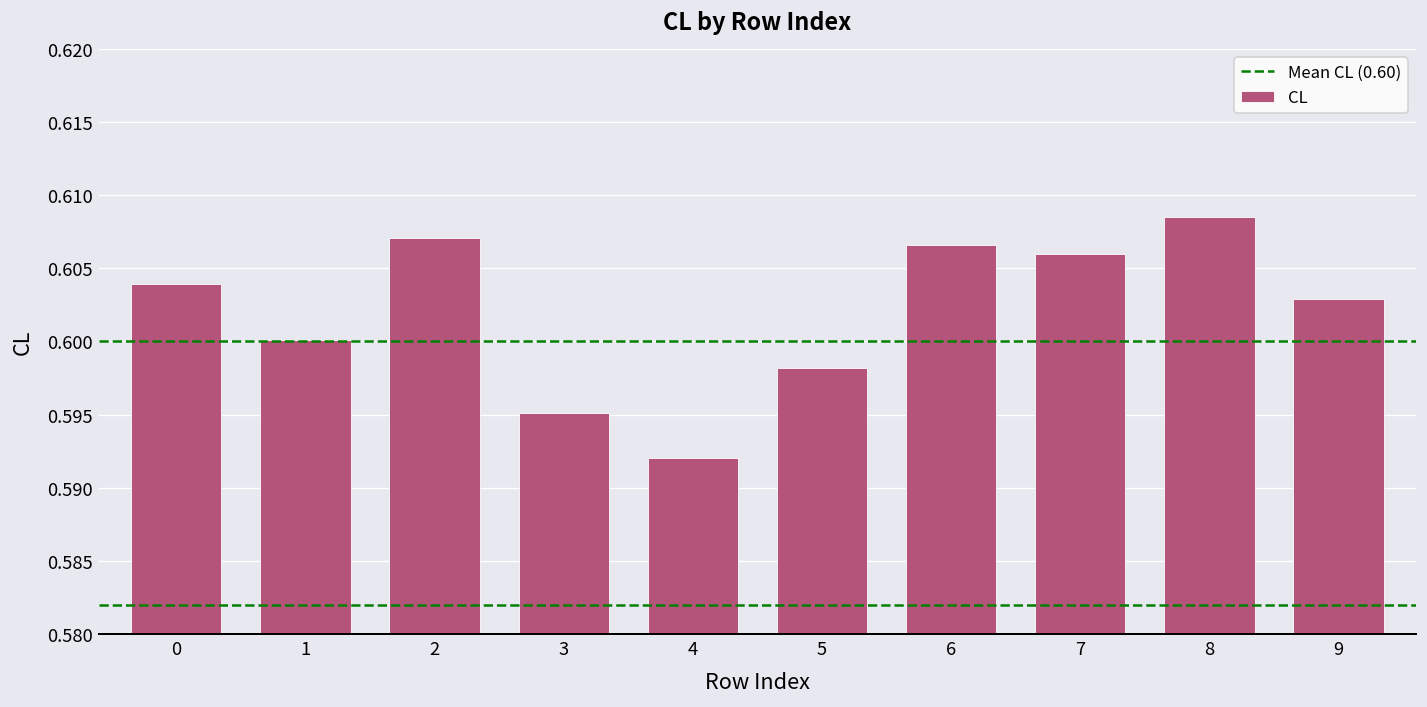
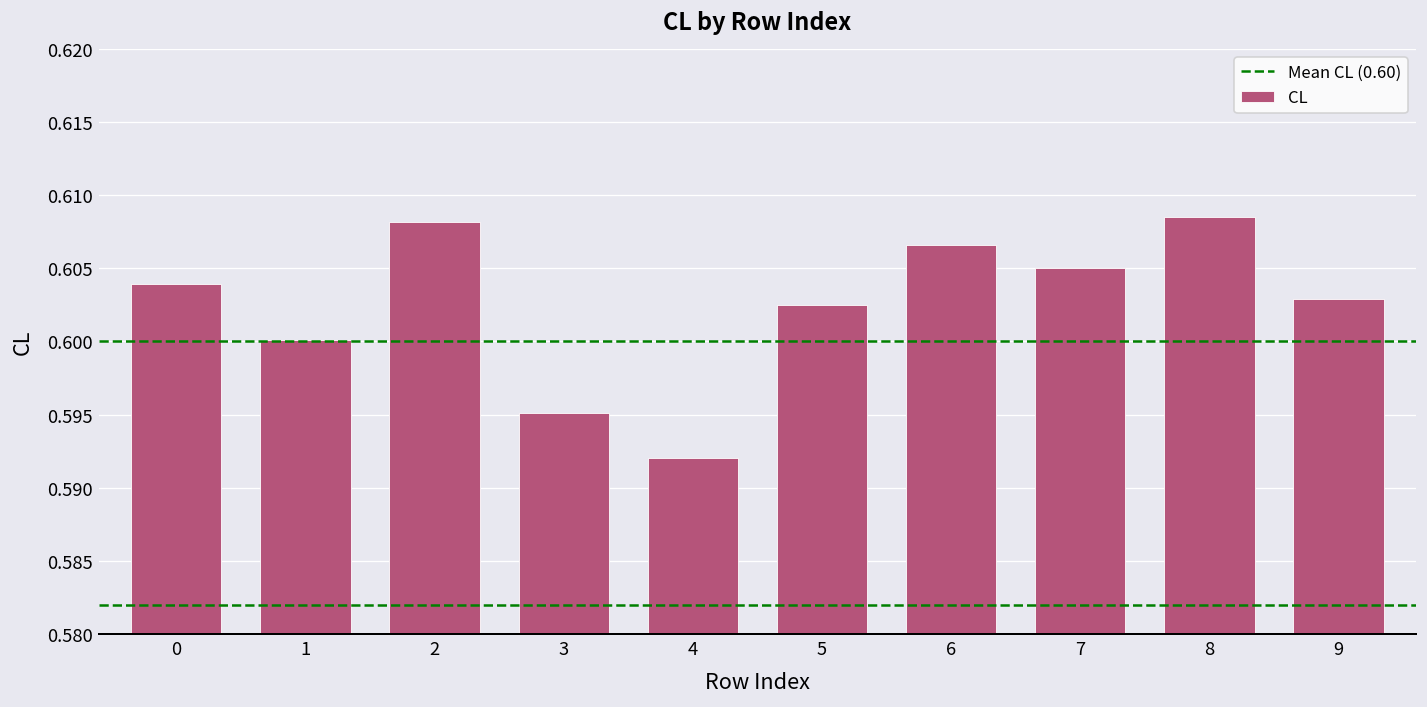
  {
    "0": 0.6039,
    "1": 0.6001,
-   "2": 0.6071,
+   "2": 0.6082,
    "3": 0.5951,
    "4": 0.5920,
-   "5": 0.5982,
+   "5": 0.6025,
    "6": 0.6066,
-   "7": 0.606,
+   "7": 0.605,
    "8": 0.6085,
    "9": 0.6029
  }
